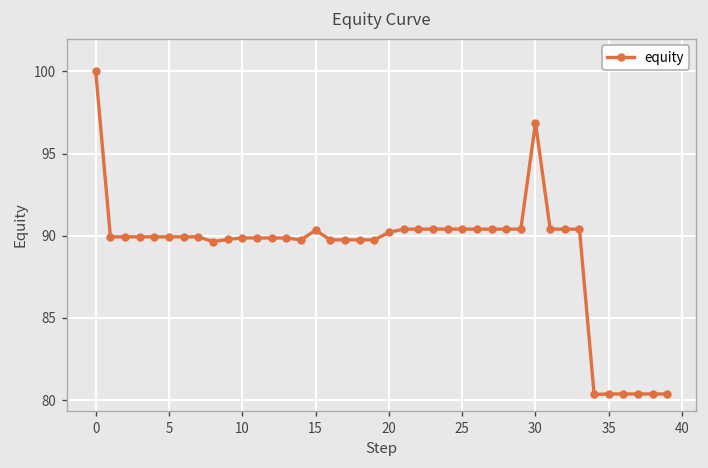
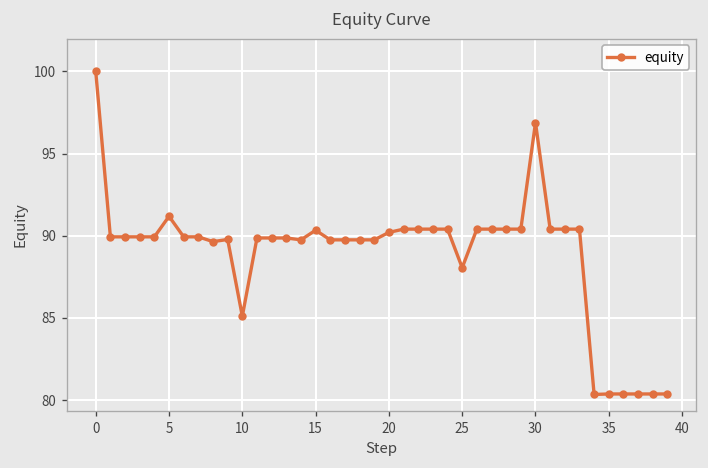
  {
    "0": 100.0,
-   "5": 89.9,
-   "10": 89.9,
+   "5": 91.2,
+   "10": 85.1,
    "15": 90.3,
    "20": 90.2,
-   "25": 90.4,
+   "25": 88.1,
    "30": 96.9,
    "35": 80.4
  }
